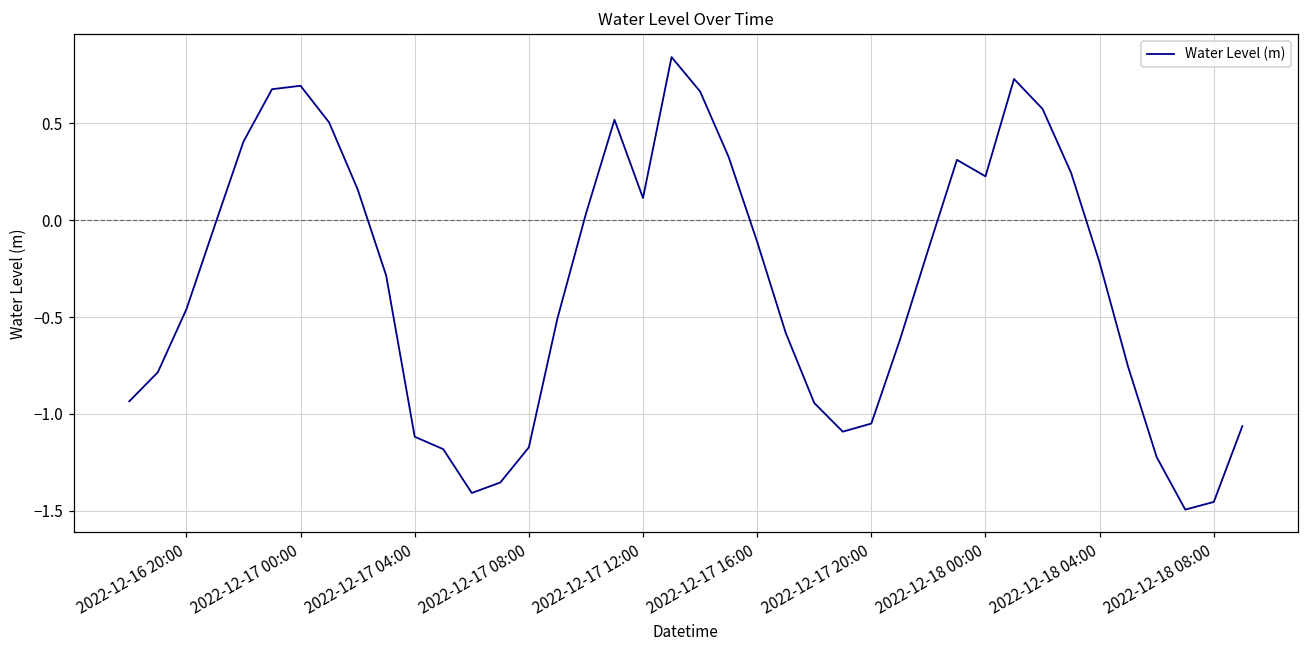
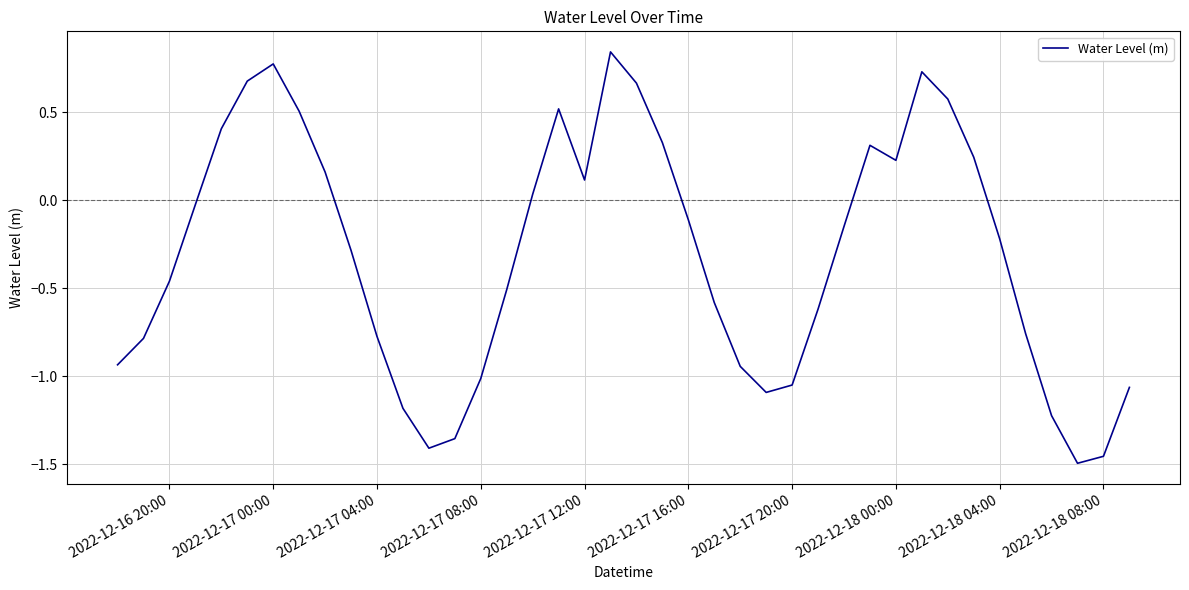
  {
    "2022-12-16 20:00": -0.46,
-   "2022-12-17 00:00": 0.69,
-   "2022-12-17 04:00": -1.12,
-   "2022-12-17 08:00": -1.17,
+   "2022-12-17 00:00": 0.77,
+   "2022-12-17 04:00": -0.77,
+   "2022-12-17 08:00": -1.01,
    "2022-12-17 12:00": 0.11,
    "2022-12-17 16:00": -0.11,
    "2022-12-17 20:00": -1.05,
    "2022-12-18 00:00": 0.23,
    "2022-12-18 04:00": -0.22,
    "2022-12-18 08:00": -1.45
  }
